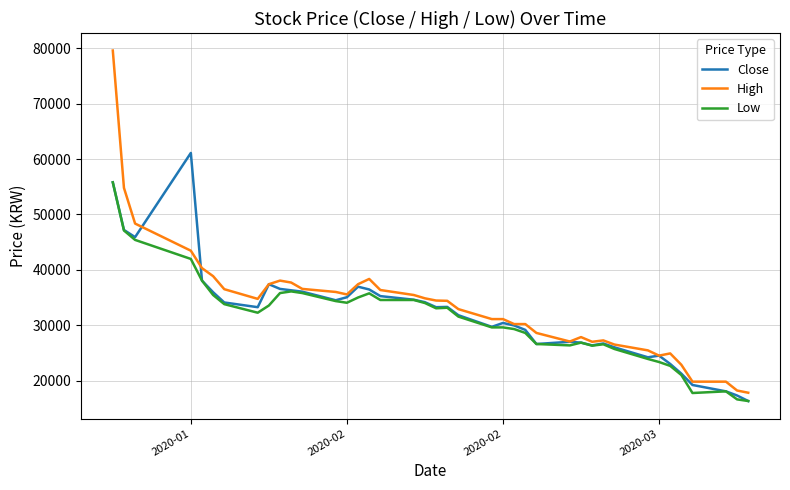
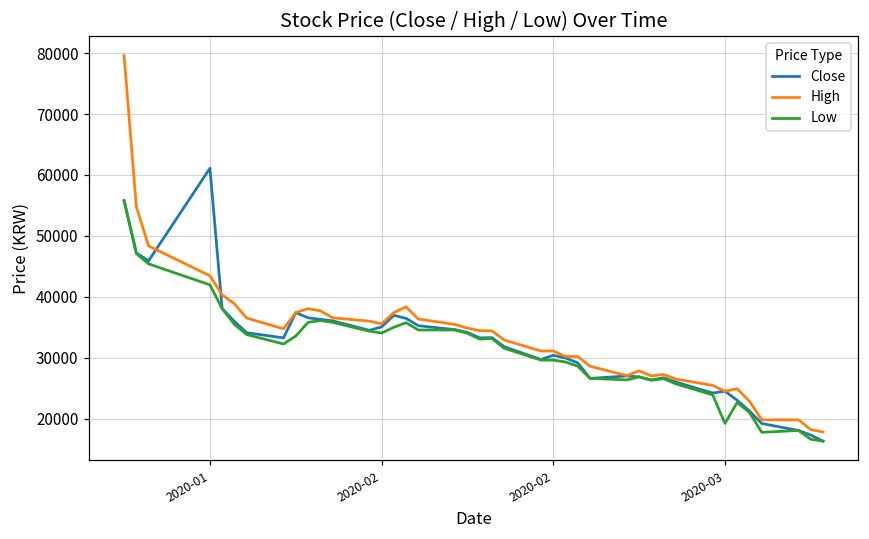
  {
    "Close": {
      "2020-01": 61000
    },
    "High": {
      "2020-01": 43000
    },
    "Low": {
      "2020-01": 42000,
-     "2020-03": 23000
+     "2020-03": 19000
    }
  }
